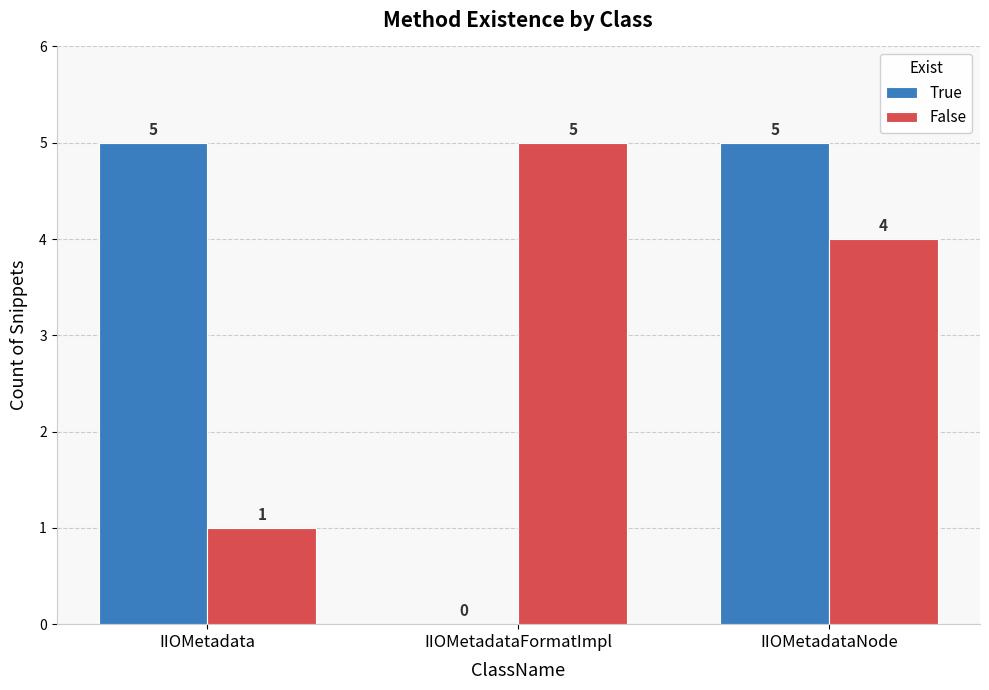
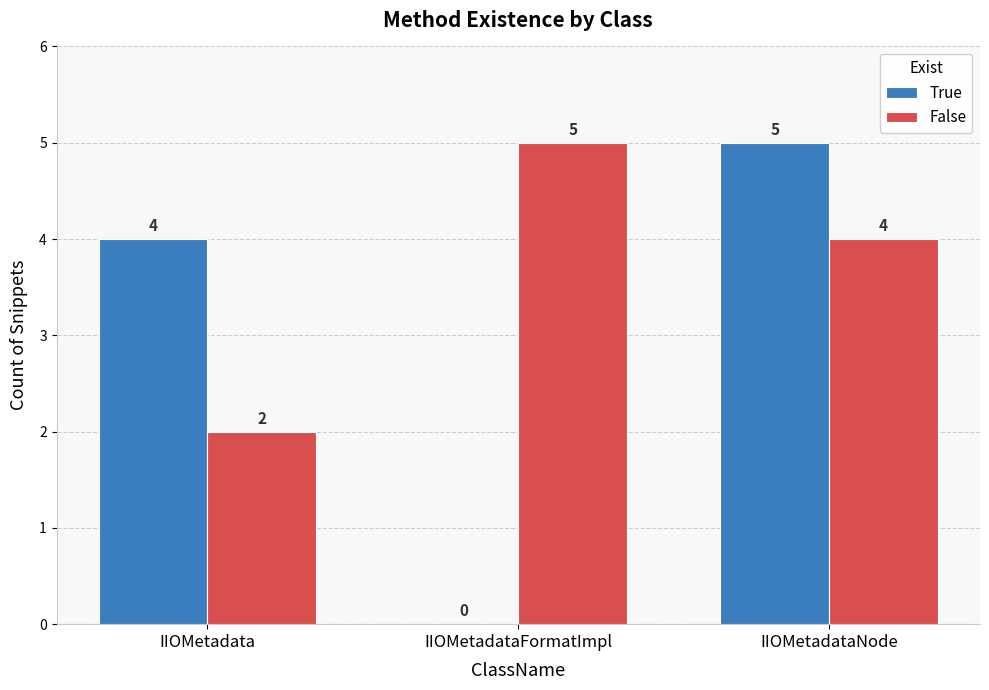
  {
    "True": {
-     "IIOMetadata": 5,
+     "IIOMetadata": 4,
      "IIOMetadataFormatImpl": 0,
      "IIOMetadataNode": 5
    },
    "False": {
-     "IIOMetadata": 1,
+     "IIOMetadata": 2,
      "IIOMetadataFormatImpl": 5,
      "IIOMetadataNode": 4
    }
  }
